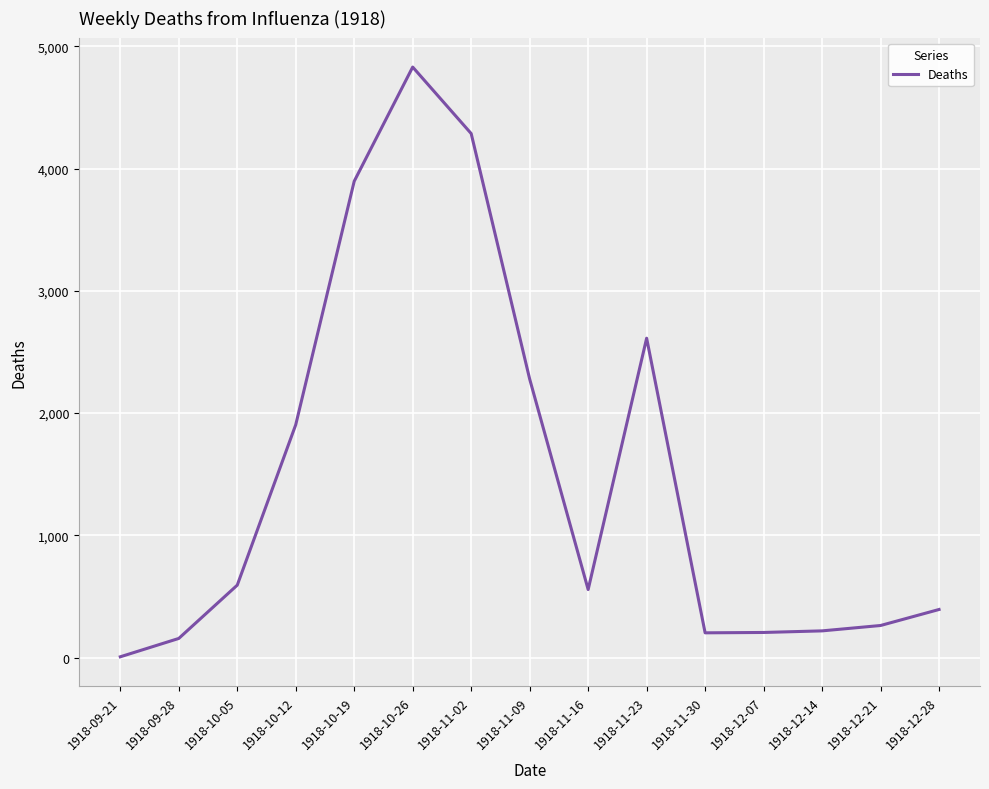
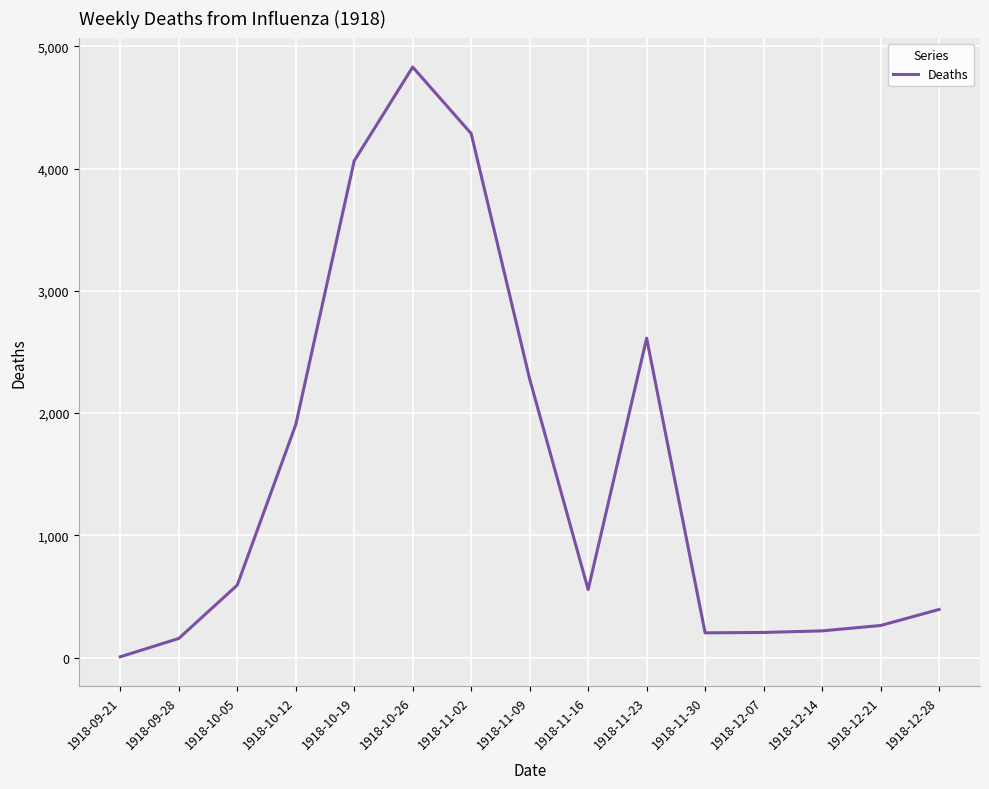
  {
    "1918-09-21": "10",
    "1918-09-28": "160",
    "1918-10-05": "590",
    "1918-10-12": "1,900",
-   "1918-10-19": "3,900",
+   "1918-10-19": "4,060",
    "1918-10-26": "4,830",
    "1918-11-02": "4,290",
    "1918-11-09": "2,280",
    "1918-11-16": "560",
    "1918-11-23": "2,610",
    "1918-11-30": "200",
    "1918-12-07": "210",
    "1918-12-14": "220",
    "1918-12-21": "260",
    "1918-12-28": "390"
  }
